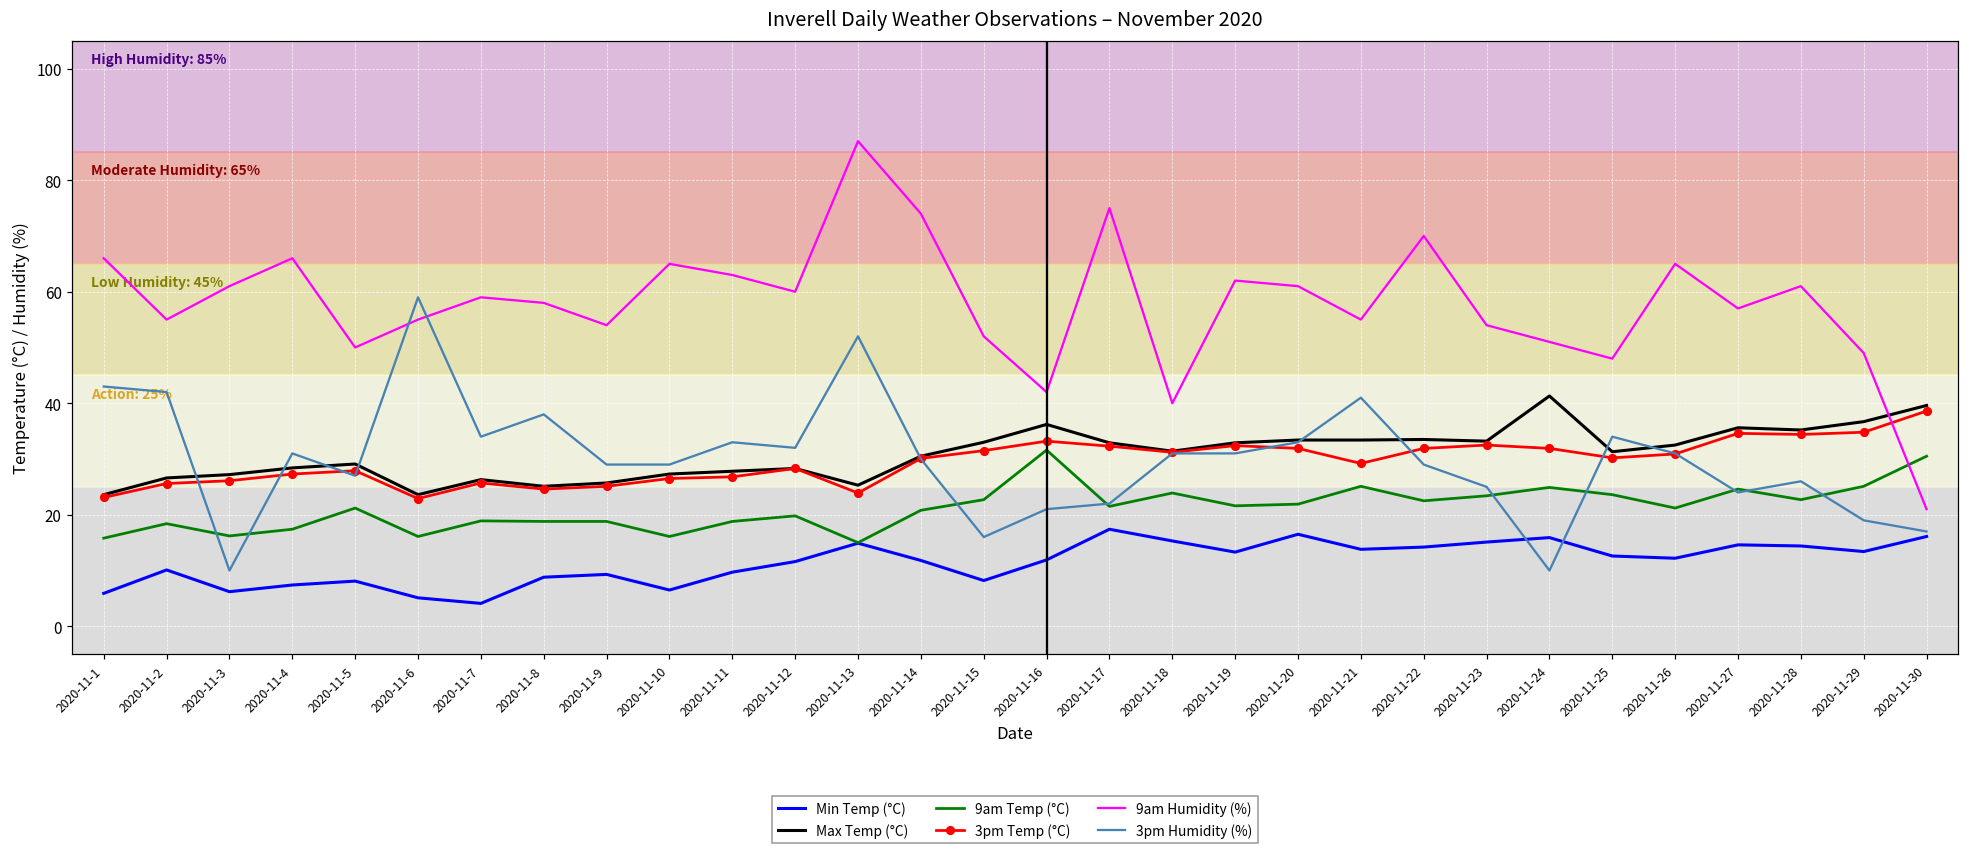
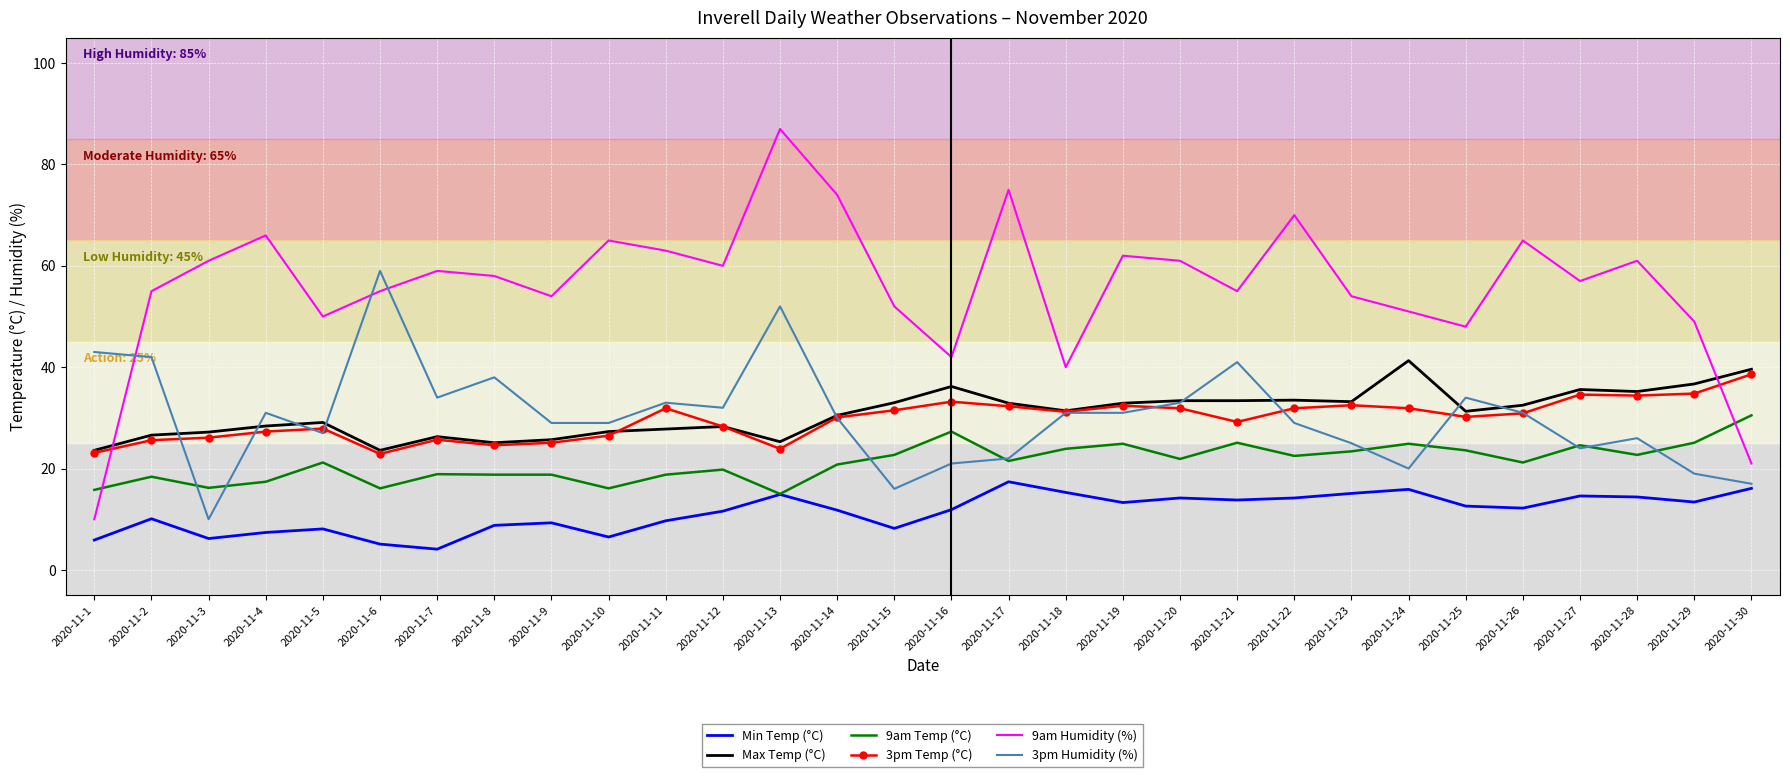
  {
    "Min Temp (°C)": {
      "2020-11-1": 6,
      "2020-11-2": 10,
      "2020-11-3": 6,
      "2020-11-4": 7,
      "2020-11-5": 8,
      "2020-11-6": 5,
      "2020-11-7": 4,
      "2020-11-8": 9,
      "2020-11-9": 9,
      "2020-11-10": 7,
      "2020-11-11": 10,
      "2020-11-12": 12,
      "2020-11-14": 12,
      "2020-11-15": 8,
      "2020-11-16": 12,
      "2020-11-17": 17,
      "2020-11-18": 15,
      "2020-11-19": 13,
-     "2020-11-20": 17,
+     "2020-11-20": 14,
      "2020-11-21": 14,
      "2020-11-22": 14,
      "2020-11-23": 15,
      "2020-11-24": 16,
      "2020-11-25": 13,
      "2020-11-26": 12,
      "2020-11-27": 15,
      "2020-11-28": 14,
      "2020-11-29": 13,
      "2020-11-30": 16
    },
    "Max Temp (°C)": {
      "2020-11-2": 27,
      "2020-11-3": 27,
      "2020-11-4": 28,
      "2020-11-5": 29,
      "2020-11-6": 24,
      "2020-11-7": 26,
      "2020-11-9": 26,
      "2020-11-10": 27,
      "2020-11-11": 28,
      "2020-11-13": 25,
      "2020-11-15": 33,
      "2020-11-16": 36,
      "2020-11-17": 33,
      "2020-11-19": 33,
      "2020-11-21": 33,
      "2020-11-22": 34,
      "2020-11-23": 33,
      "2020-11-24": 41,
      "2020-11-25": 31,
      "2020-11-26": 33,
      "2020-11-27": 36,
      "2020-11-28": 35,
      "2020-11-29": 37,
      "2020-11-30": 40
    },
    "9am Temp (°C)": {
      "2020-11-1": 16,
      "2020-11-2": 18,
      "2020-11-3": 16,
      "2020-11-4": 17,
      "2020-11-5": 21,
      "2020-11-6": 16,
      "2020-11-7": 19,
      "2020-11-8": 19,
      "2020-11-9": 19,
      "2020-11-10": 16,
      "2020-11-11": 19,
      "2020-11-12": 20,
      "2020-11-14": 21,
      "2020-11-15": 23,
-     "2020-11-16": 32,
+     "2020-11-16": 27,
      "2020-11-18": 24,
-     "2020-11-19": 22,
+     "2020-11-19": 25,
      "2020-11-20": 22,
      "2020-11-21": 25,
      "2020-11-22": 23,
      "2020-11-23": 23,
      "2020-11-24": 25,
      "2020-11-25": 24,
      "2020-11-26": 21,
      "2020-11-27": 25,
      "2020-11-28": 23,
      "2020-11-29": 25,
      "2020-11-30": 31
    },
    "3pm Temp (°C)": {
      "2020-11-2": 26,
      "2020-11-3": 26,
      "2020-11-4": 27,
      "2020-11-5": 28,
      "2020-11-6": 23,
      "2020-11-7": 26,
      "2020-11-9": 25,
      "2020-11-10": 27,
-     "2020-11-11": 27,
+     "2020-11-11": 32,
      "2020-11-13": 24,
      "2020-11-15": 32,
      "2020-11-16": 33,
      "2020-11-17": 32,
      "2020-11-19": 32,
      "2020-11-20": 32,
      "2020-11-21": 29,
      "2020-11-22": 32,
      "2020-11-23": 33,
      "2020-11-24": 32,
      "2020-11-25": 30,
      "2020-11-27": 35,
      "2020-11-28": 34,
      "2020-11-29": 35,
      "2020-11-30": 39
    },
    "9am Humidity (%)": {
-     "2020-11-1": 66,
+     "2020-11-1": 10,
      "2020-11-2": 55,
      "2020-11-4": 66,
      "2020-11-5": 50,
      "2020-11-6": 55,
      "2020-11-7": 59,
      "2020-11-8": 58,
      "2020-11-9": 54,
      "2020-11-10": 65,
      "2020-11-11": 63,
      "2020-11-12": 60,
      "2020-11-13": 87,
      "2020-11-14": 74,
      "2020-11-15": 52,
      "2020-11-16": 42,
      "2020-11-17": 75,
      "2020-11-18": 40,
      "2020-11-19": 62,
      "2020-11-20": 61,
      "2020-11-21": 55,
      "2020-11-22": 70,
      "2020-11-23": 54,
      "2020-11-24": 51,
      "2020-11-25": 48,
      "2020-11-26": 65,
      "2020-11-27": 57,
      "2020-11-28": 61,
      "2020-11-29": 49,
      "2020-11-30": 21
    },
    "3pm Humidity (%)": {
      "2020-11-3": 10,
      "2020-11-4": 31,
      "2020-11-5": 27,
      "2020-11-6": 59,
      "2020-11-7": 34,
      "2020-11-8": 38,
      "2020-11-9": 29,
      "2020-11-10": 29,
      "2020-11-11": 33,
      "2020-11-12": 32,
      "2020-11-13": 52,
      "2020-11-15": 16,
      "2020-11-16": 21,
      "2020-11-19": 31,
      "2020-11-21": 41,
      "2020-11-22": 29,
      "2020-11-23": 25,
-     "2020-11-24": 10,
+     "2020-11-24": 20,
      "2020-11-25": 34,
      "2020-11-27": 24,
      "2020-11-28": 26,
      "2020-11-29": 19,
      "2020-11-30": 17
    }
  }
